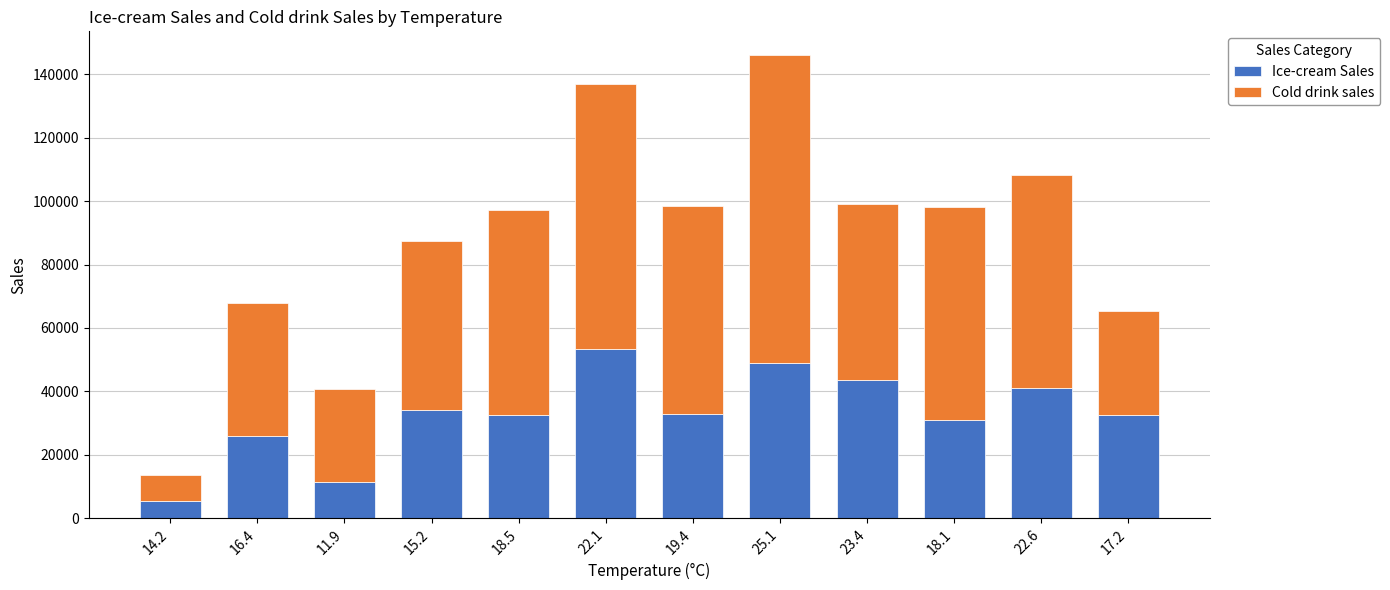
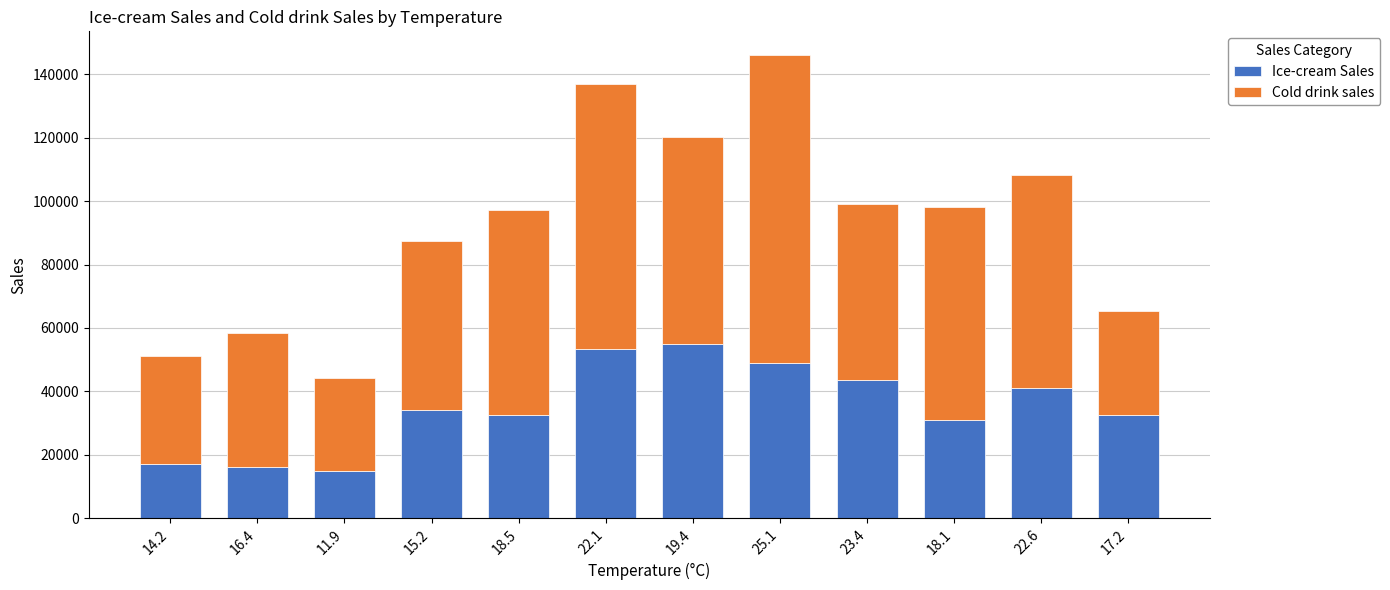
  {
    "Ice-cream Sales": {
-     "14.2": 5000,
-     "16.4": 26000,
-     "11.9": 11000,
+     "14.2": 17000,
+     "16.4": 16000,
+     "11.9": 15000,
      "15.2": 34000,
      "18.5": 32000,
      "22.1": 54000,
-     "19.4": 33000,
+     "19.4": 55000,
      "25.1": 49000,
      "23.4": 44000,
      "18.1": 31000,
      "22.6": 41000,
      "17.2": 33000
    },
    "Cold drink sales": {
-     "14.2": 8000,
+     "14.2": 34000,
      "16.4": 42000,
      "11.9": 29000,
      "15.2": 53000,
      "18.5": 65000,
      "22.1": 83000,
      "19.4": 65000,
      "25.1": 97000,
      "23.4": 55000,
      "18.1": 67000,
      "22.6": 67000,
      "17.2": 33000
    }
  }
